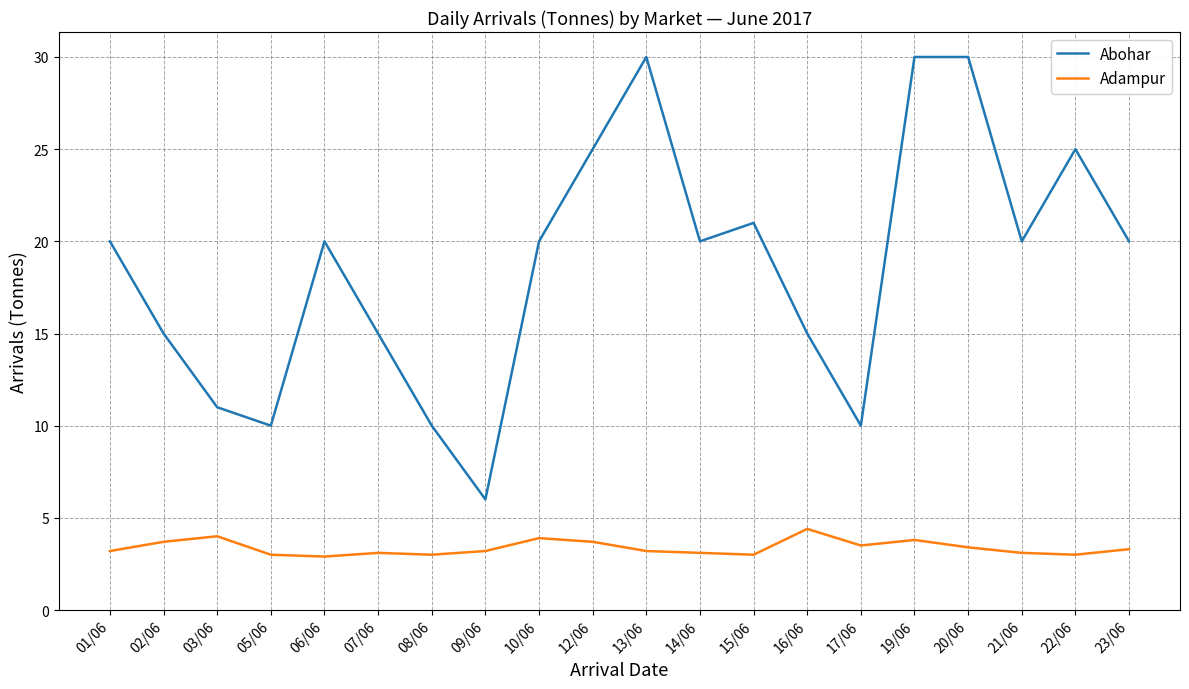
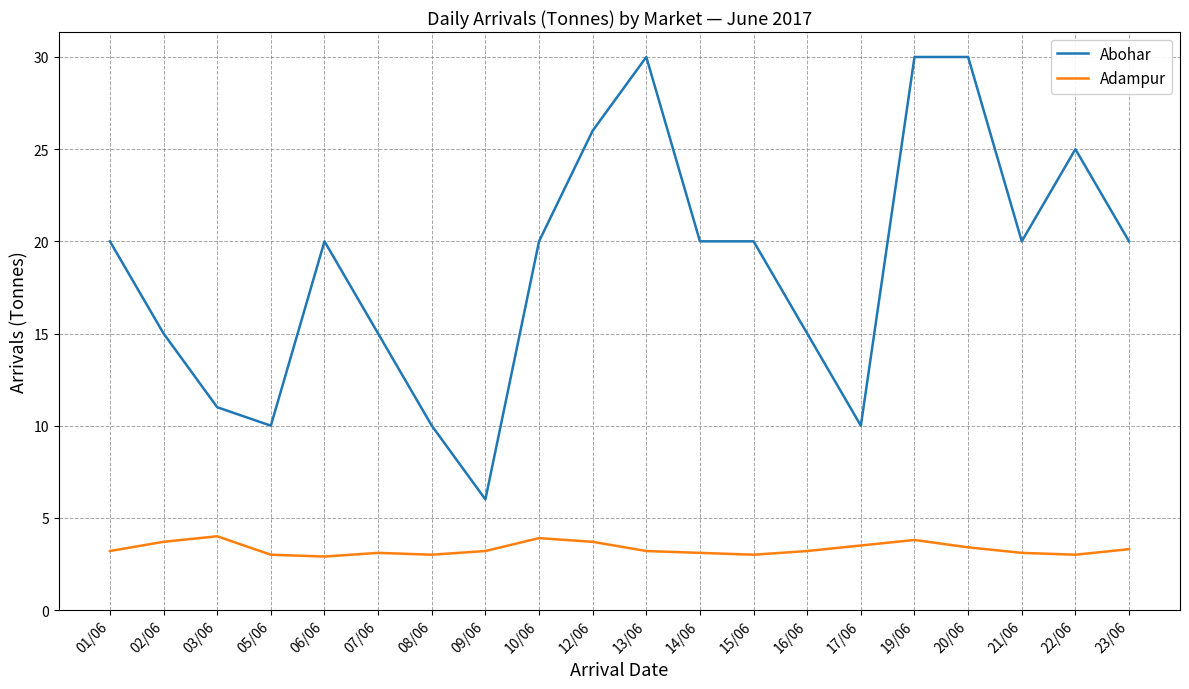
  {
    "Abohar": {
      "01/06": 20,
      "02/06": 15,
      "03/06": 11,
      "05/06": 10,
      "06/06": 20,
      "07/06": 15,
      "08/06": 10,
      "09/06": 6,
      "10/06": 20,
-     "12/06": 25,
+     "12/06": 26,
      "13/06": 30,
      "14/06": 20,
-     "15/06": 21,
+     "15/06": 20,
      "16/06": 15,
      "17/06": 10,
      "19/06": 30,
      "20/06": 30,
      "21/06": 20,
      "22/06": 25,
      "23/06": 20
    },
    "Adampur": {
      "01/06": 3.2,
      "02/06": 3.7,
      "03/06": 4.0,
      "05/06": 3.0,
      "06/06": 2.9,
      "07/06": 3.1,
      "08/06": 3.0,
      "09/06": 3.2,
      "10/06": 3.9,
      "12/06": 3.7,
      "13/06": 3.2,
      "14/06": 3.1,
      "15/06": 3.0,
-     "16/06": 4.4,
+     "16/06": 3.2,
      "17/06": 3.5,
      "19/06": 3.8,
      "20/06": 3.4,
      "21/06": 3.1,
      "22/06": 3.0,
      "23/06": 3.3
    }
  }
